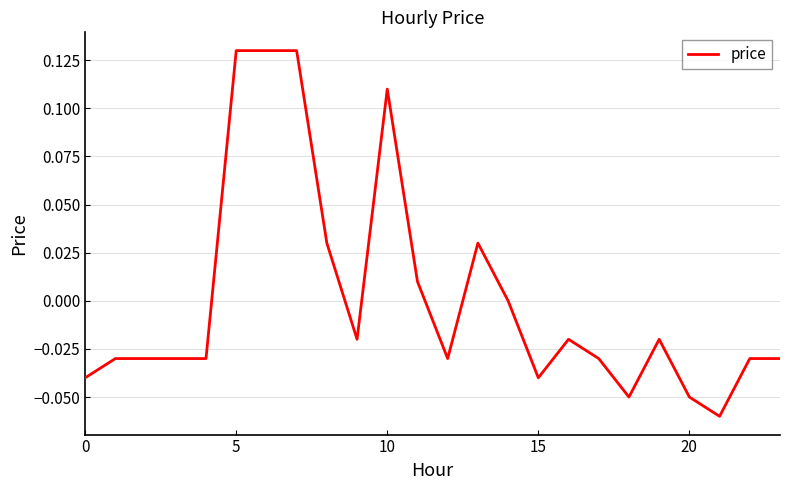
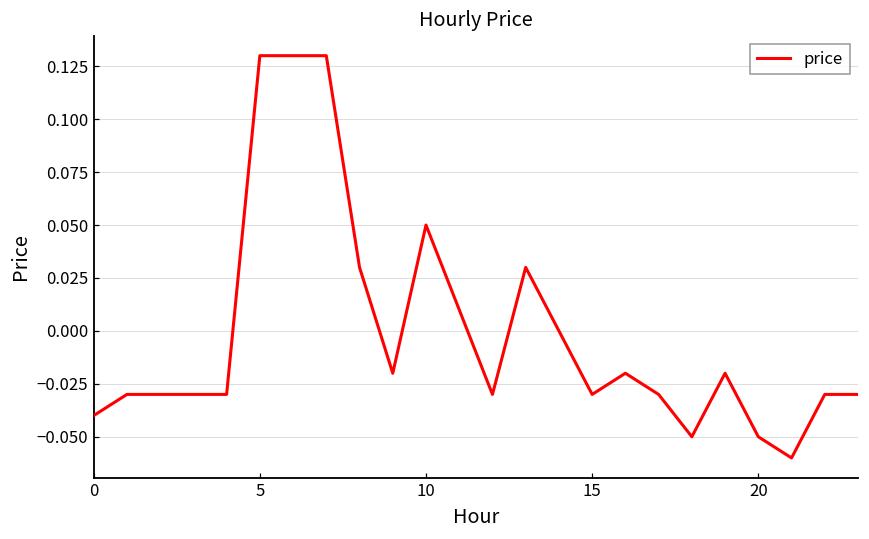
  {
    "0": -0.04,
    "5": 0.13,
-   "10": 0.11,
-   "15": -0.04,
+   "10": 0.05,
+   "15": -0.03,
    "20": -0.05
  }
